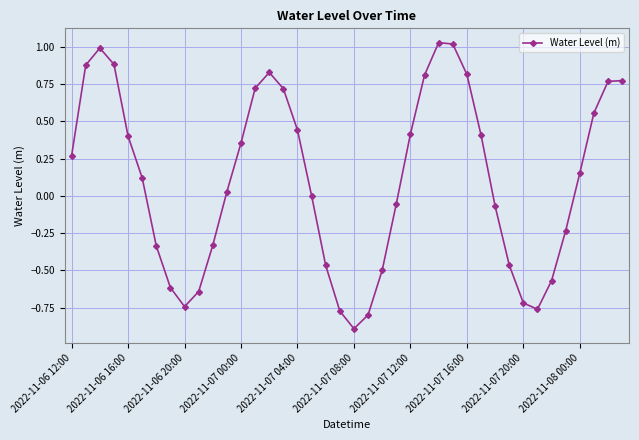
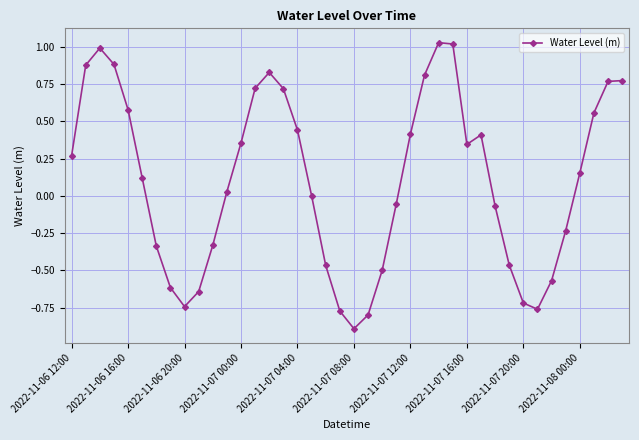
  {
    "2022-11-06 12:00": 0.27,
-   "2022-11-06 16:00": 0.40,
+   "2022-11-06 16:00": 0.58,
    "2022-11-06 20:00": -0.74,
    "2022-11-07 00:00": 0.35,
    "2022-11-07 04:00": 0.44,
    "2022-11-07 08:00": -0.89,
    "2022-11-07 12:00": 0.41,
-   "2022-11-07 16:00": 0.81,
+   "2022-11-07 16:00": 0.34,
    "2022-11-07 20:00": -0.72,
    "2022-11-08 00:00": 0.15
  }
